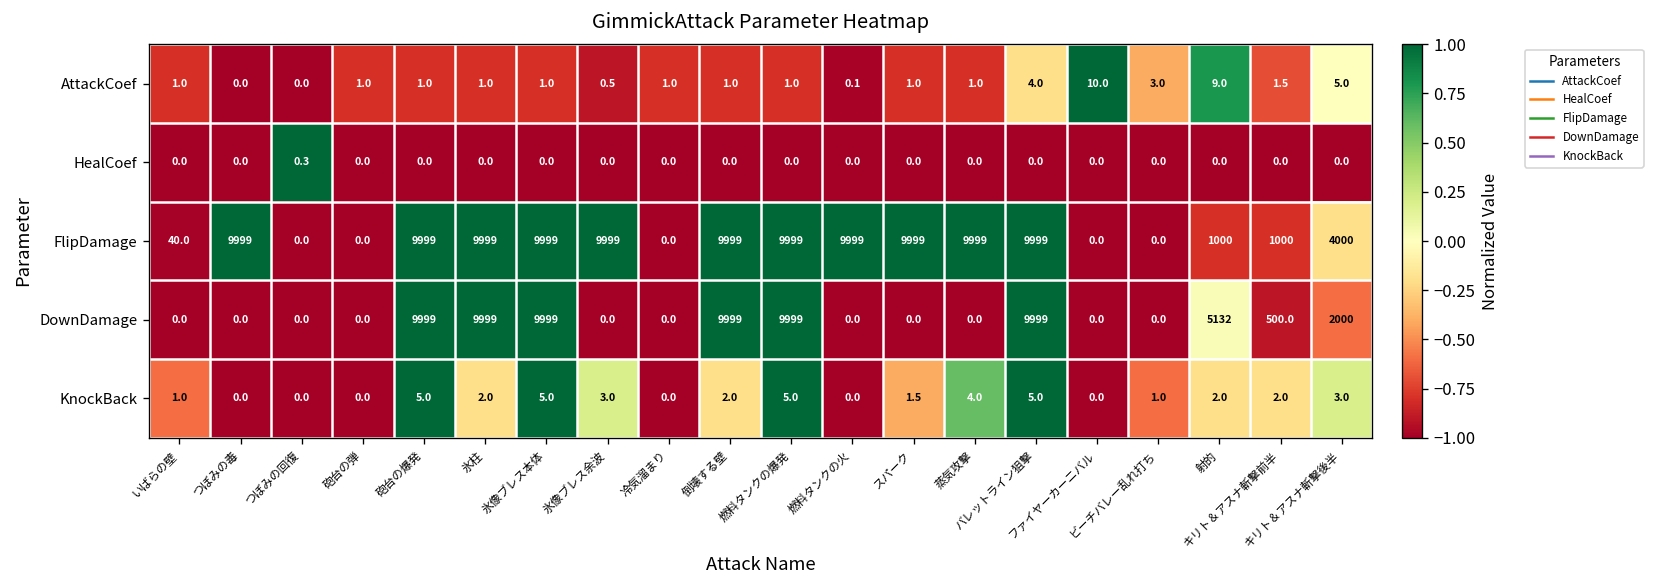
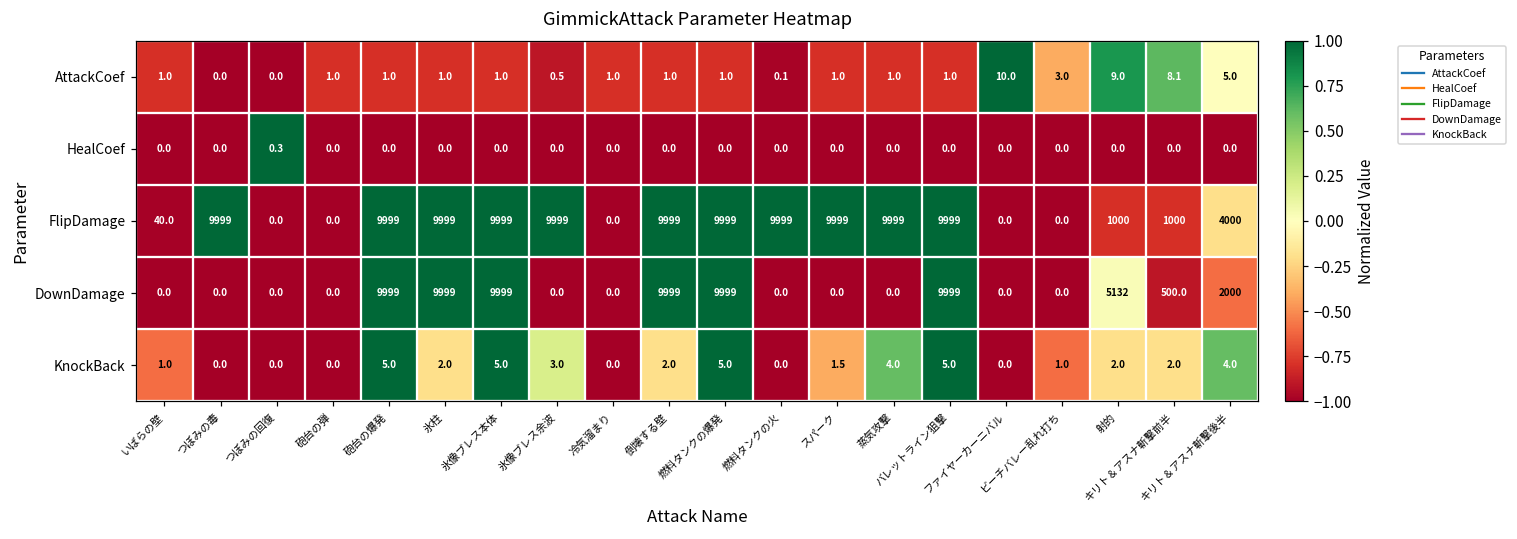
  {
    "AttackCoef": {
      "いばらの壁": 1.0,
      "つぼみの毒": 0.0,
      "つぼみの回復": 0.0,
      "砲台の弾": 1.0,
      "砲台の爆発": 1.0,
      "氷柱": 1.0,
      "氷像ブレス本体": 1.0,
      "氷像ブレス余波": 0.5,
      "冷気溜まり": 1.0,
      "倒壊する壁": 1.0,
      "燃料タンクの爆発": 1.0,
      "燃料タンクの火": 0.1,
      "スパーク": 1.0,
      "蒸気攻撃": 1.0,
-     "バレットライン狙撃": 4.0,
+     "バレットライン狙撃": 1.0,
      "ファイヤーカーニバル": 10.0,
      "ビーチバレー乱れ打ち": 3.0,
      "射的": 9.0,
-     "キリト＆アスナ斬撃前半": 1.5,
+     "キリト＆アスナ斬撃前半": 8.1,
      "キリト＆アスナ斬撃後半": 5.0
    },
    "HealCoef": {
      "いばらの壁": 0.0,
      "つぼみの毒": 0.0,
      "つぼみの回復": 0.3,
      "砲台の弾": 0.0,
      "砲台の爆発": 0.0,
      "氷柱": 0.0,
      "氷像ブレス本体": 0.0,
      "氷像ブレス余波": 0.0,
      "冷気溜まり": 0.0,
      "倒壊する壁": 0.0,
      "燃料タンクの爆発": 0.0,
      "燃料タンクの火": 0.0,
      "スパーク": 0.0,
      "蒸気攻撃": 0.0,
      "バレットライン狙撃": 0.0,
      "ファイヤーカーニバル": 0.0,
      "ビーチバレー乱れ打ち": 0.0,
      "射的": 0.0,
      "キリト＆アスナ斬撃前半": 0.0,
      "キリト＆アスナ斬撃後半": 0.0
    },
    "FlipDamage": {
      "いばらの壁": 40.0,
      "つぼみの毒": 9999,
      "つぼみの回復": 0.0,
      "砲台の弾": 0.0,
      "砲台の爆発": 9999,
      "氷柱": 9999,
      "氷像ブレス本体": 9999,
      "氷像ブレス余波": 9999,
      "冷気溜まり": 0.0,
      "倒壊する壁": 9999,
      "燃料タンクの爆発": 9999,
      "燃料タンクの火": 9999,
      "スパーク": 9999,
      "蒸気攻撃": 9999,
      "バレットライン狙撃": 9999,
      "ファイヤーカーニバル": 0.0,
      "ビーチバレー乱れ打ち": 0.0,
      "射的": 1000,
      "キリト＆アスナ斬撃前半": 1000,
      "キリト＆アスナ斬撃後半": 4000
    },
    "DownDamage": {
      "いばらの壁": 0.0,
      "つぼみの毒": 0.0,
      "つぼみの回復": 0.0,
      "砲台の弾": 0.0,
      "砲台の爆発": 9999,
      "氷柱": 9999,
      "氷像ブレス本体": 9999,
      "氷像ブレス余波": 0.0,
      "冷気溜まり": 0.0,
      "倒壊する壁": 9999,
      "燃料タンクの爆発": 9999,
      "燃料タンクの火": 0.0,
      "スパーク": 0.0,
      "蒸気攻撃": 0.0,
      "バレットライン狙撃": 9999,
      "ファイヤーカーニバル": 0.0,
      "ビーチバレー乱れ打ち": 0.0,
      "射的": 5132,
      "キリト＆アスナ斬撃前半": 500.0,
      "キリト＆アスナ斬撃後半": 2000
    },
    "KnockBack": {
      "いばらの壁": 1.0,
      "つぼみの毒": 0.0,
      "つぼみの回復": 0.0,
      "砲台の弾": 0.0,
      "砲台の爆発": 5.0,
      "氷柱": 2.0,
      "氷像ブレス本体": 5.0,
      "氷像ブレス余波": 3.0,
      "冷気溜まり": 0.0,
      "倒壊する壁": 2.0,
      "燃料タンクの爆発": 5.0,
      "燃料タンクの火": 0.0,
      "スパーク": 1.5,
      "蒸気攻撃": 4.0,
      "バレットライン狙撃": 5.0,
      "ファイヤーカーニバル": 0.0,
      "ビーチバレー乱れ打ち": 1.0,
      "射的": 2.0,
      "キリト＆アスナ斬撃前半": 2.0,
-     "キリト＆アスナ斬撃後半": 3.0
+     "キリト＆アスナ斬撃後半": 4.0
    }
  }
